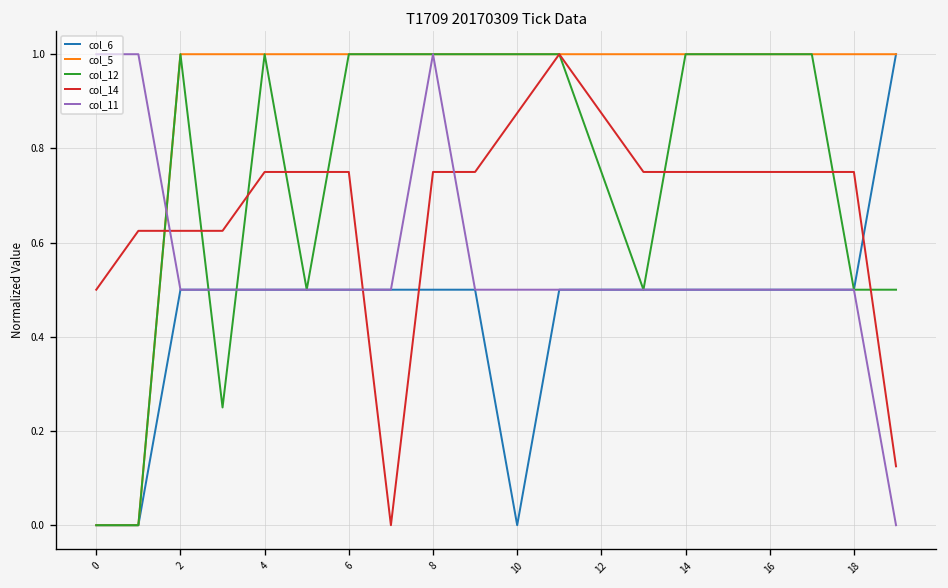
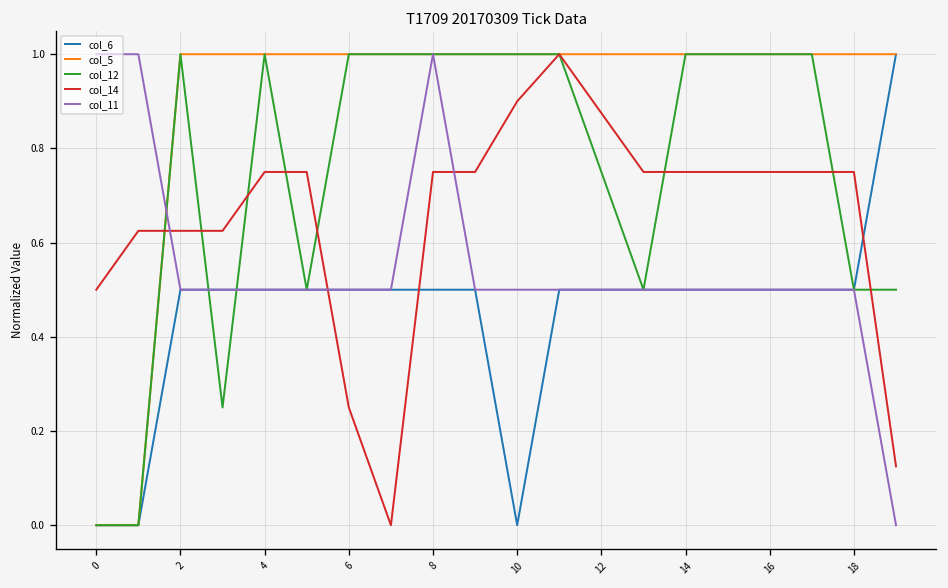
  {
    "col_6": {
      "8": 0.50,
      "10": 0.00
    },
    "col_5": {
      "12": 1.00,
      "18": 1.00
    },
    "col_12": {
      "12": 0.75
    },
    "col_14": {
      "0": 0.50,
      "2": 0.62,
      "4": 0.75,
-     "6": 0.75,
+     "6": 0.25,
      "8": 0.75,
-     "10": 0.87,
+     "10": 0.90,
      "12": 0.87,
      "14": 0.75,
      "16": 0.75,
      "18": 0.75
    },
    "col_11": {
      "10": 0.50
    }
  }
